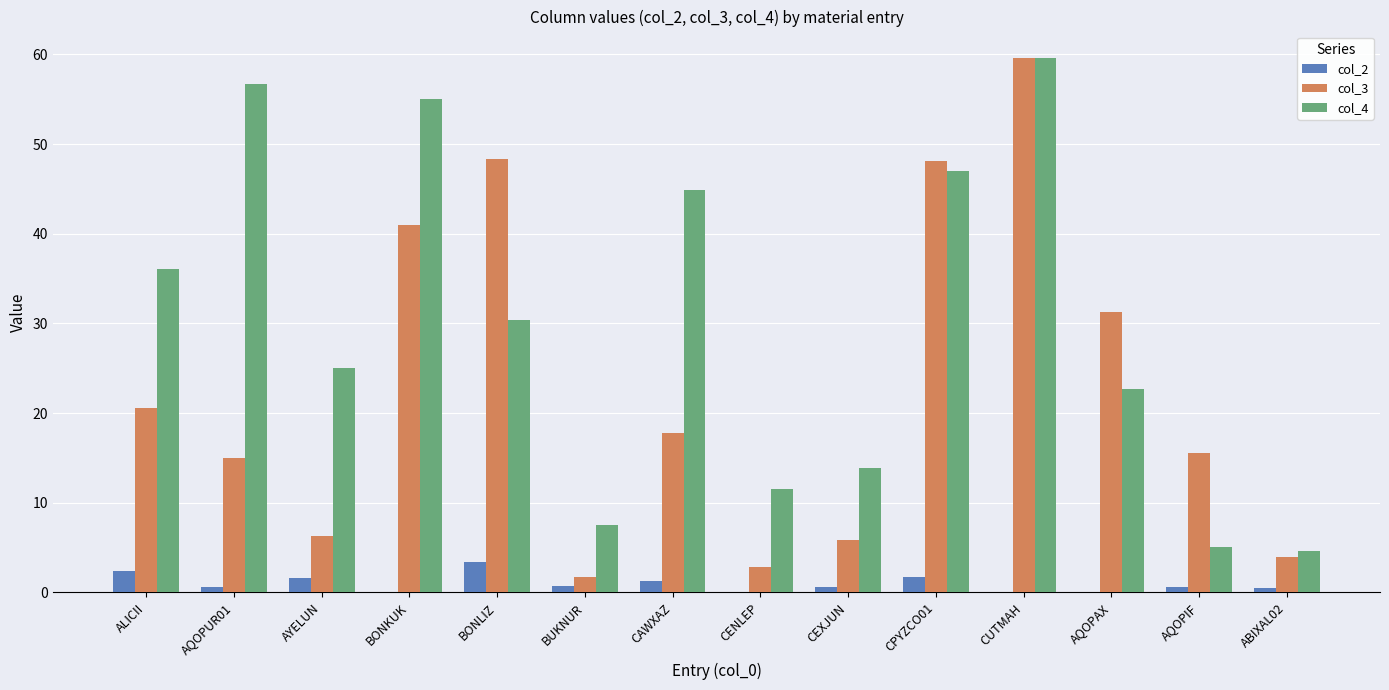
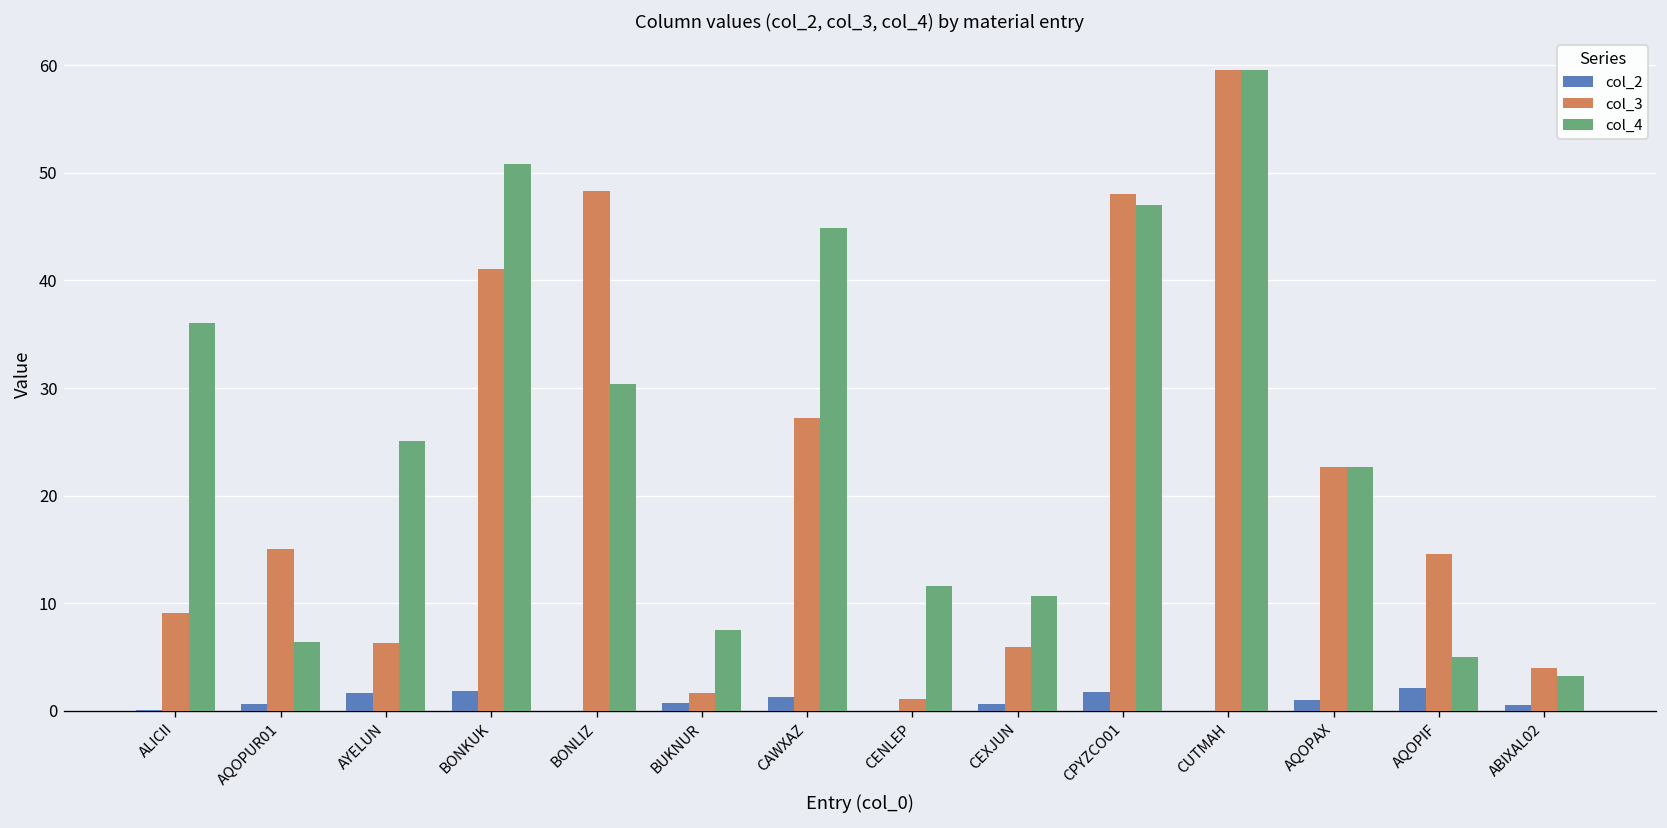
  {
    "col_2": {
-     "ALICII": 2,
+     "ALICII": 0,
      "AQOPUR01": 1,
      "AYELUN": 2,
-     "BONKUK": 0,
-     "BONLIZ": 3,
+     "BONKUK": 2,
+     "BONLIZ": 0,
      "BUKNUR": 1,
      "CAWXAZ": 1,
      "CEXJUN": 1,
      "CPYZCO01": 2,
-     "AQOPAX": 0,
-     "AQOPIF": 1,
+     "AQOPAX": 1,
+     "AQOPIF": 2,
      "ABIXAL02": 1
    },
    "col_3": {
-     "ALICII": 21,
+     "ALICII": 9,
      "AQOPUR01": 15,
      "AYELUN": 6,
      "BONKUK": 41,
      "BONLIZ": 48,
      "BUKNUR": 2,
-     "CAWXAZ": 18,
-     "CENLEP": 3,
+     "CAWXAZ": 27,
+     "CENLEP": 1,
      "CEXJUN": 6,
      "CPYZCO01": 48,
      "CUTMAH": 60,
-     "AQOPAX": 31,
-     "AQOPIF": 16,
+     "AQOPAX": 23,
+     "AQOPIF": 15,
      "ABIXAL02": 4
    },
    "col_4": {
      "ALICII": 36,
-     "AQOPUR01": 57,
+     "AQOPUR01": 6,
      "AYELUN": 25,
-     "BONKUK": 55,
+     "BONKUK": 51,
      "BONLIZ": 30,
      "BUKNUR": 7,
      "CAWXAZ": 45,
      "CENLEP": 12,
-     "CEXJUN": 14,
+     "CEXJUN": 11,
      "CPYZCO01": 47,
      "CUTMAH": 60,
      "AQOPAX": 23,
      "AQOPIF": 5,
-     "ABIXAL02": 5
+     "ABIXAL02": 3
    }
  }
